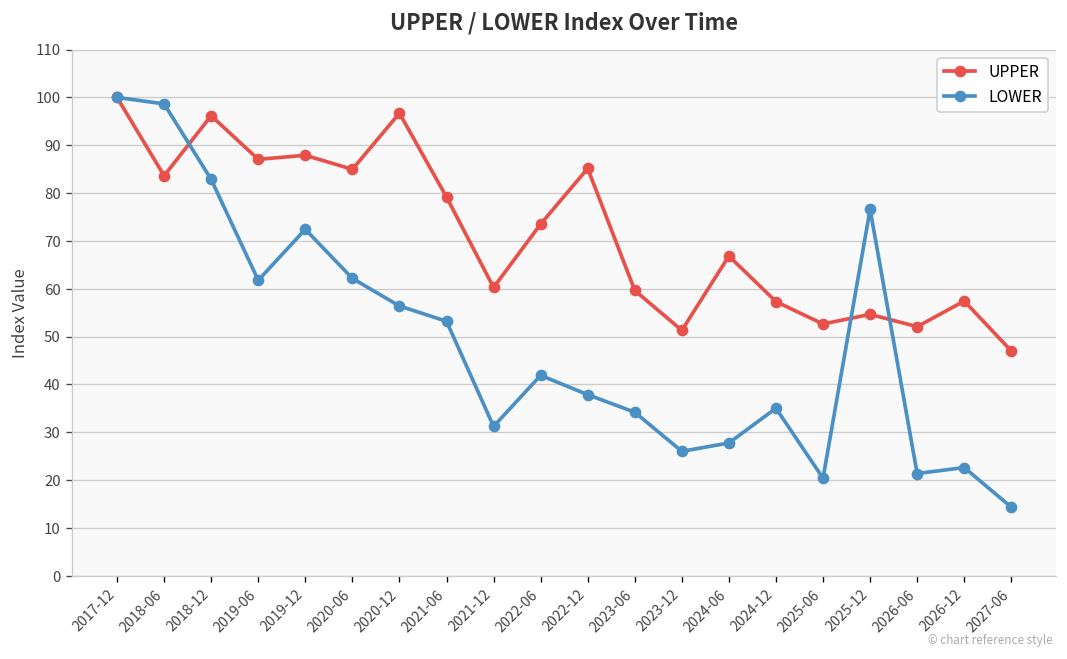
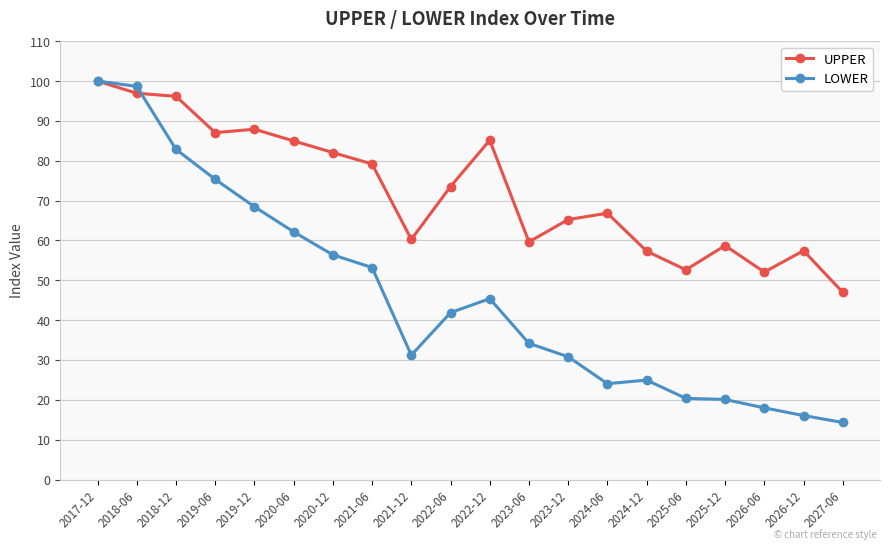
  {
    "UPPER": {
-     "2018-06": 84,
+     "2018-06": 97,
      "2018-12": 96,
      "2019-06": 87,
      "2019-12": 88,
      "2020-06": 85,
-     "2020-12": 97,
+     "2020-12": 82,
      "2021-06": 79,
      "2021-12": 60,
      "2022-06": 74,
      "2022-12": 85,
      "2023-06": 60,
-     "2023-12": 51,
+     "2023-12": 65,
      "2024-06": 67,
      "2024-12": 57,
      "2025-06": 53,
-     "2025-12": 55,
+     "2025-12": 59,
      "2026-06": 52,
      "2026-12": 57,
      "2027-06": 47
    },
    "LOWER": {
      "2018-06": 99,
      "2018-12": 83,
-     "2019-06": 62,
-     "2019-12": 72,
+     "2019-06": 75,
+     "2019-12": 68,
      "2020-06": 62,
      "2020-12": 56,
      "2021-06": 53,
      "2021-12": 31,
      "2022-06": 42,
-     "2022-12": 38,
+     "2022-12": 45,
      "2023-06": 34,
-     "2023-12": 26,
-     "2024-06": 28,
-     "2024-12": 35,
+     "2023-12": 31,
+     "2024-06": 24,
+     "2024-12": 25,
      "2025-06": 20,
-     "2025-12": 77,
-     "2026-06": 21,
-     "2026-12": 23,
+     "2025-12": 20,
+     "2026-06": 18,
+     "2026-12": 16,
      "2027-06": 14
    }
  }
